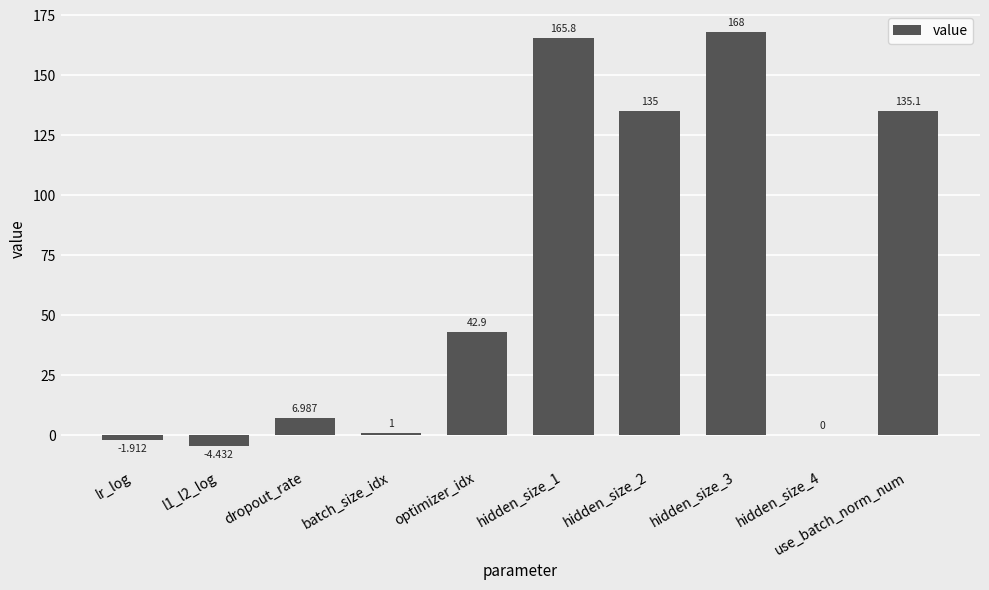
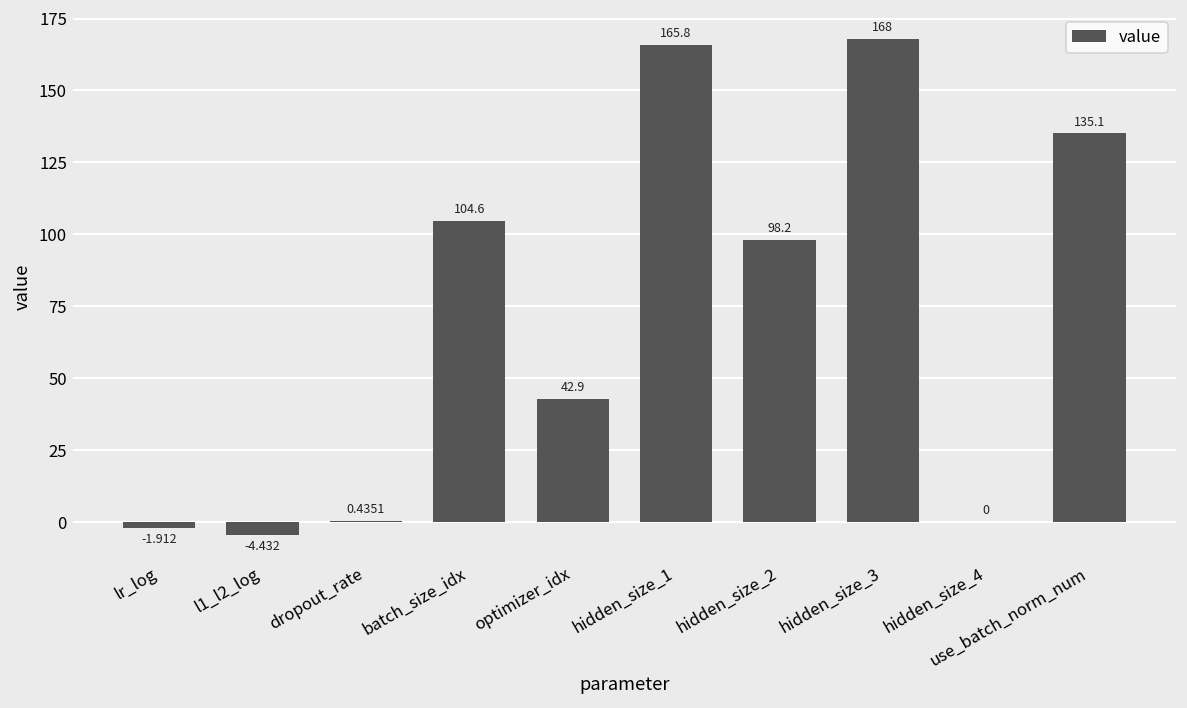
  {
    "lr_log": -1.912,
    "l1_l2_log": -4.432,
-   "dropout_rate": 6.987,
-   "batch_size_idx": 1,
+   "dropout_rate": 0.4351,
+   "batch_size_idx": 104.6,
    "optimizer_idx": 42.9,
    "hidden_size_1": 165.8,
-   "hidden_size_2": 135,
+   "hidden_size_2": 98.2,
    "hidden_size_3": 168,
    "hidden_size_4": 0,
    "use_batch_norm_num": 135.1
  }
